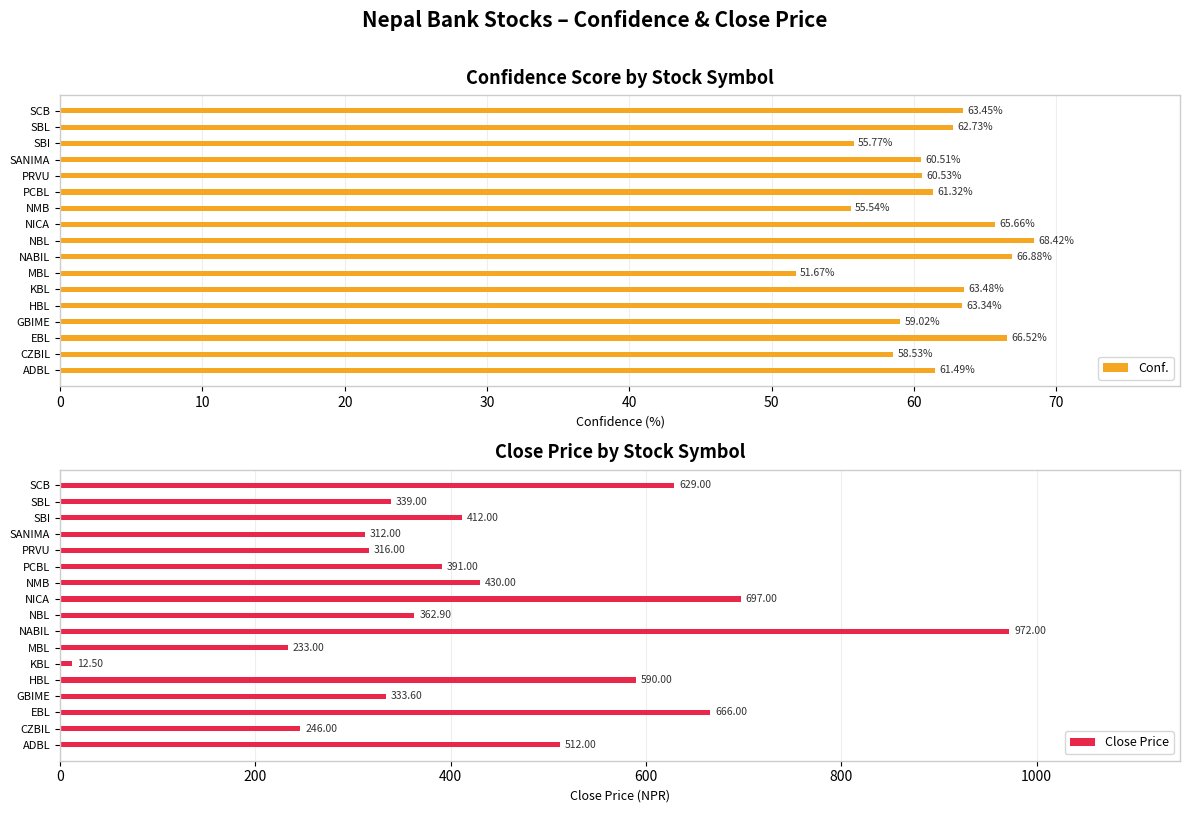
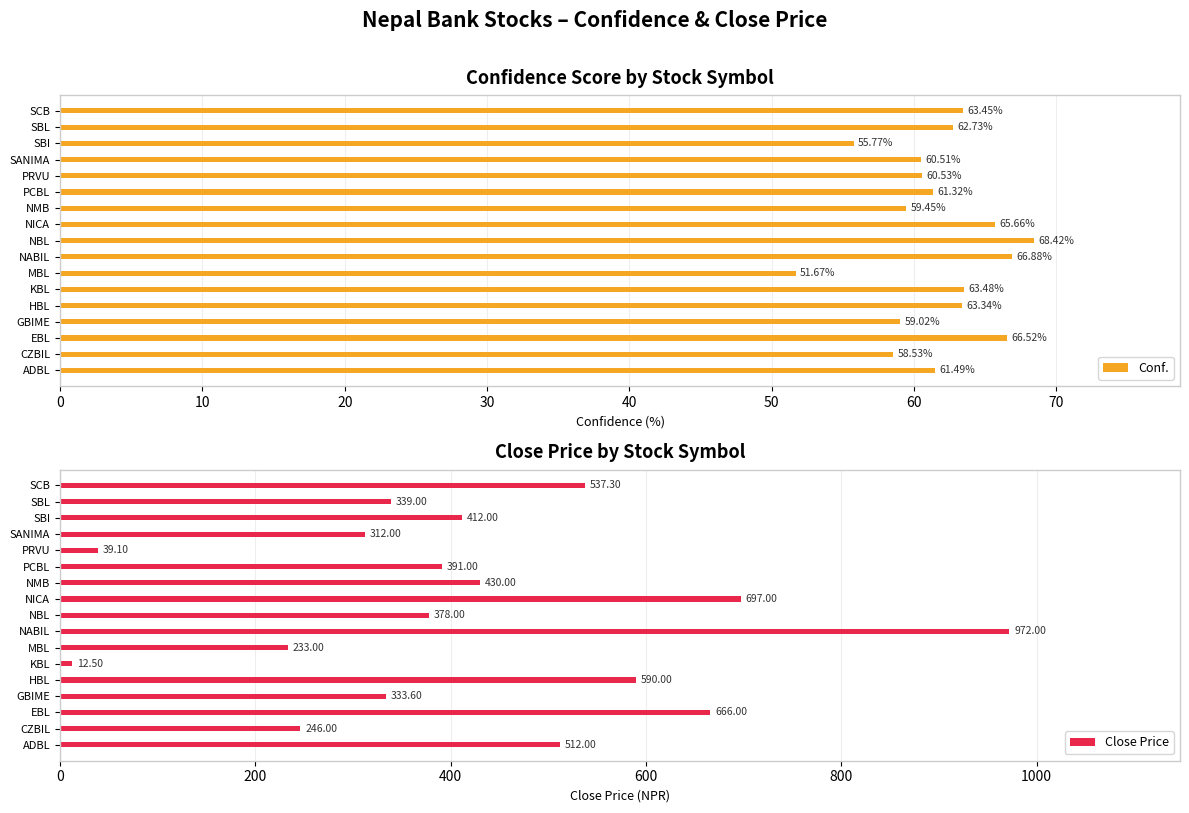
  {
    "Confidence Score by Stock Symbol": {
      "SCB": "63.45%",
      "SBL": "62.73%",
      "SBI": "55.77%",
      "SANIMA": "60.51%",
      "PRVU": "60.53%",
      "PCBL": "61.32%",
-     "NMB": "55.54%",
+     "NMB": "59.45%",
      "NICA": "65.66%",
      "NBL": "68.42%",
      "NABIL": "66.88%",
      "MBL": "51.67%",
      "KBL": "63.48%",
      "HBL": "63.34%",
      "GBIME": "59.02%",
      "EBL": "66.52%",
      "CZBIL": "58.53%",
      "ADBL": "61.49%"
    },
    "Close Price by Stock Symbol": {
-     "SCB": "629.00",
+     "SCB": "537.30",
      "SBL": "339.00",
      "SBI": "412.00",
      "SANIMA": "312.00",
-     "PRVU": "316.00",
+     "PRVU": "39.10",
      "PCBL": "391.00",
      "NMB": "430.00",
      "NICA": "697.00",
-     "NBL": "362.90",
+     "NBL": "378.00",
      "NABIL": "972.00",
      "MBL": "233.00",
      "KBL": "12.50",
      "HBL": "590.00",
      "GBIME": "333.60",
      "EBL": "666.00",
      "CZBIL": "246.00",
      "ADBL": "512.00"
    }
  }
